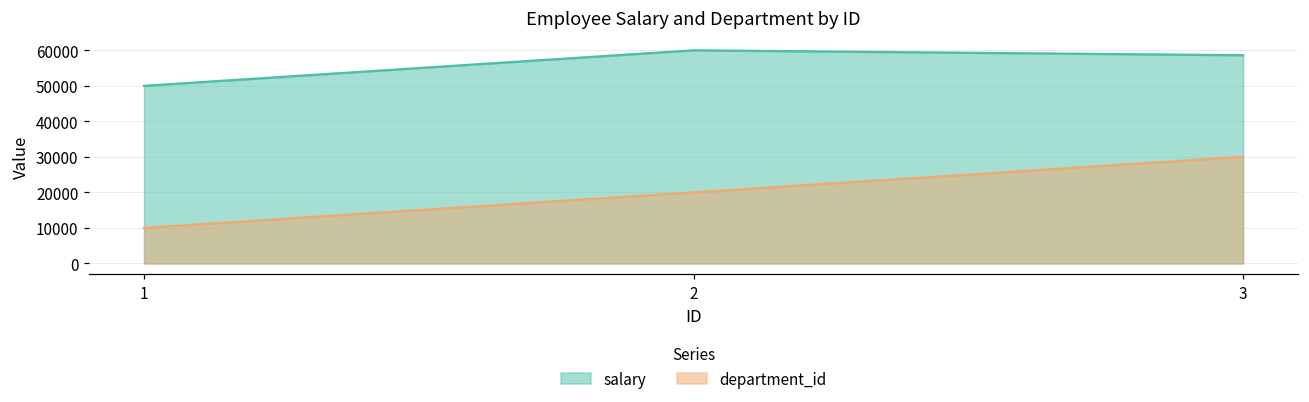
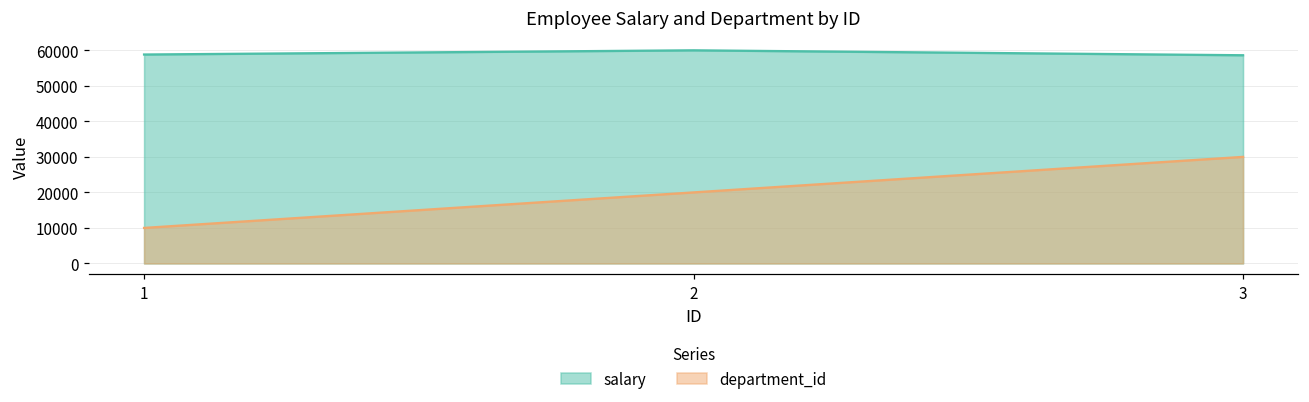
  {
    "salary": {
-     "1": 50000,
+     "1": 59000,
      "2": 60000,
      "3": 59000
    },
    "department_id": {
      "1": 10000,
      "2": 20000,
      "3": 30000
    }
  }
